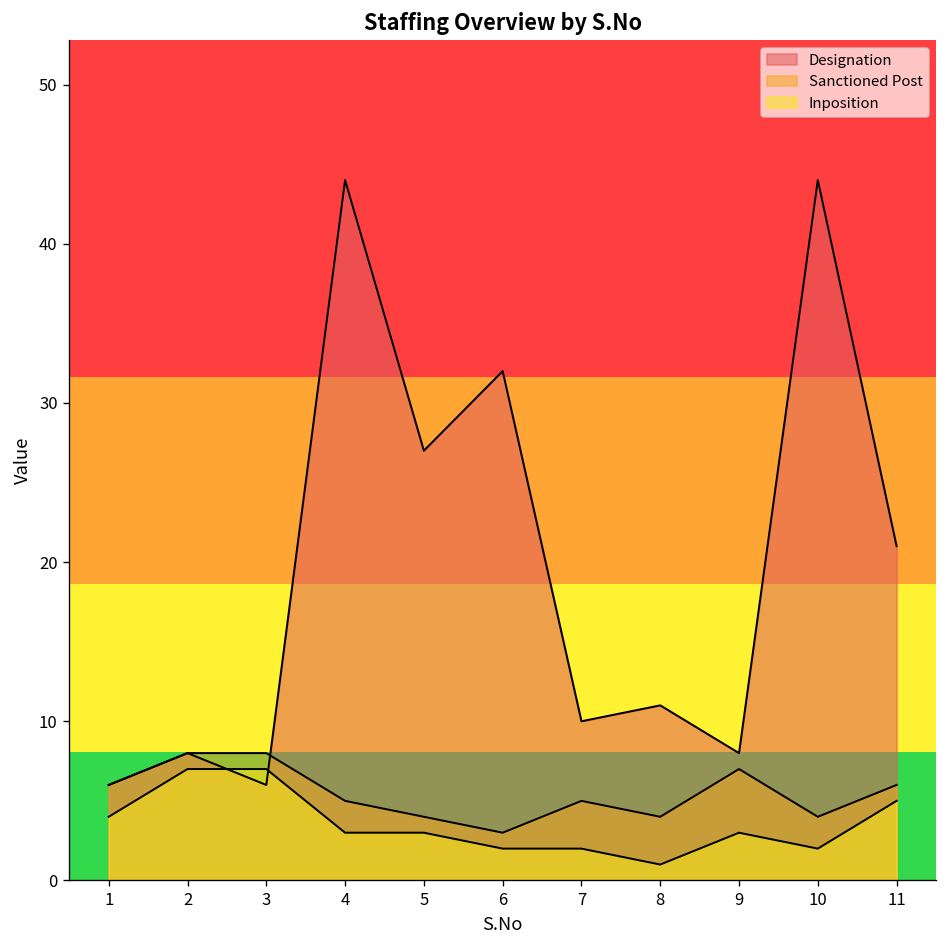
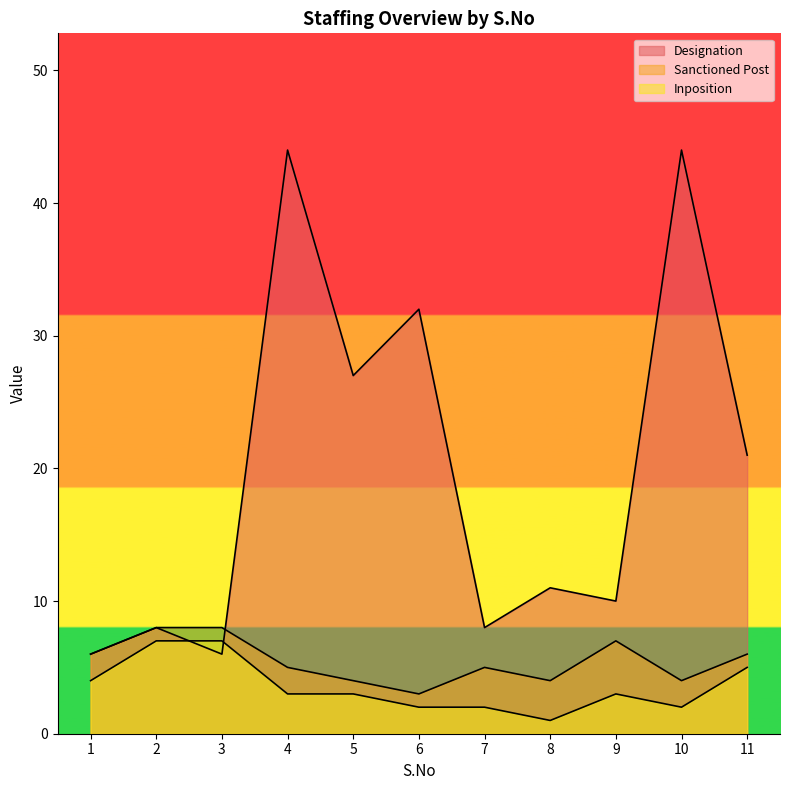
  {
    "Designation": {
      "3": 6,
      "4": 44,
      "5": 27,
      "6": 32,
-     "7": 10,
+     "7": 8,
      "8": 11,
-     "9": 8,
+     "9": 10,
      "10": 44,
      "11": 21
    }
  }
